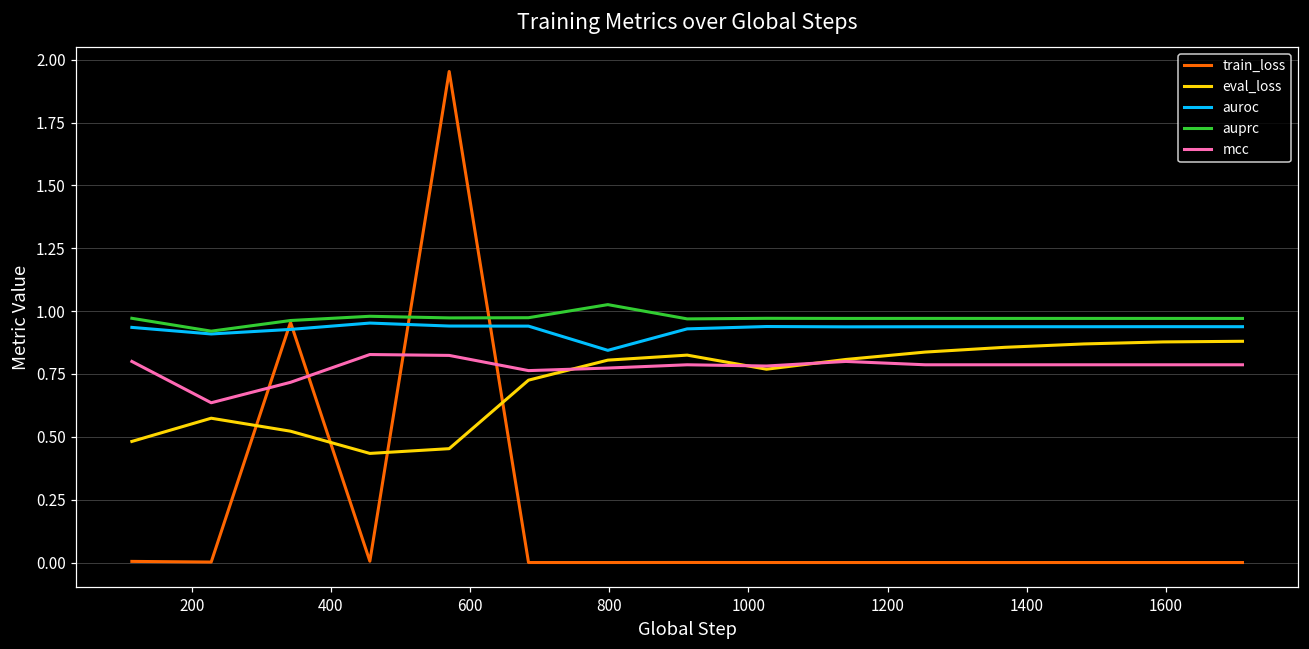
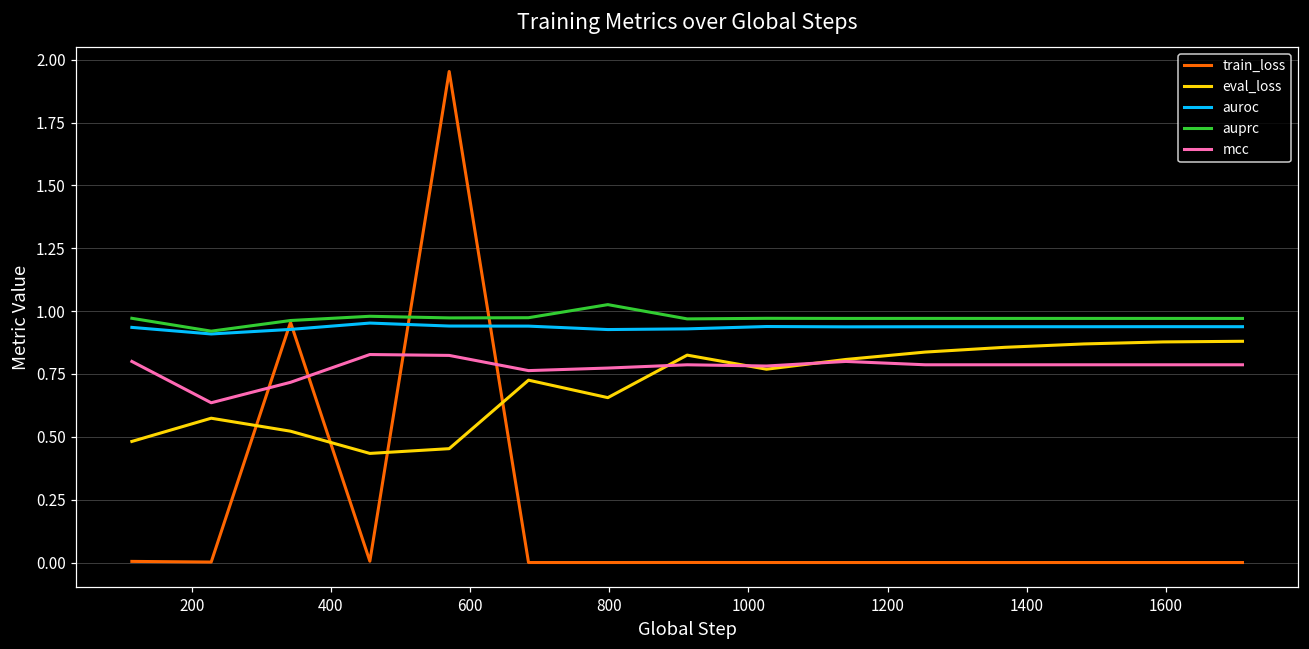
  {
    "train_loss": {
      "800": 0.00
    },
    "eval_loss": {
-     "800": 0.81
+     "800": 0.66
    },
    "auroc": {
-     "800": 0.84
+     "800": 0.93
    },
    "auprc": {
      "800": 1.03
    },
    "mcc": {
      "800": 0.77
    }
  }
